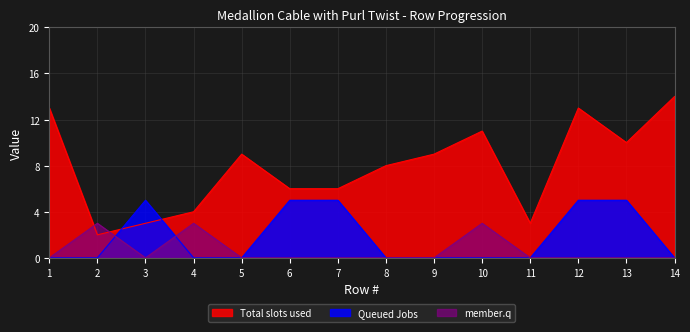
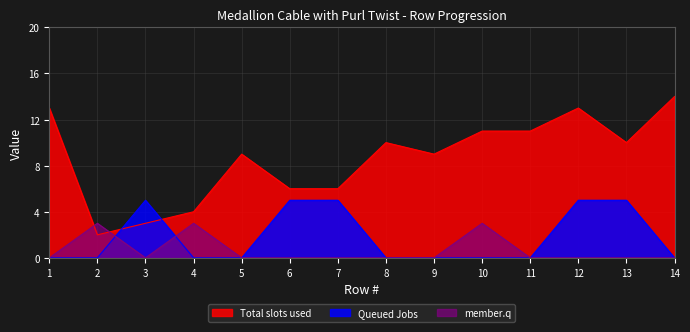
  {
    "Total slots used": {
      "1": 13,
      "2": 2,
      "3": 3,
      "4": 4,
      "5": 9,
      "6": 6,
      "7": 6,
-     "8": 8,
+     "8": 10,
      "9": 9,
      "10": 11,
-     "11": 3,
+     "11": 11,
      "12": 13,
      "13": 10,
      "14": 14
    },
    "Queued Jobs": {
      "2": 0,
      "3": 5,
      "4": 0,
      "6": 5,
      "7": 5,
      "10": 0,
      "12": 5,
      "13": 5
    },
    "member.q": {
      "2": 3,
      "3": 0,
      "4": 3,
      "6": 0,
      "7": 0,
      "10": 3,
      "12": 0,
      "13": 0
    }
  }
